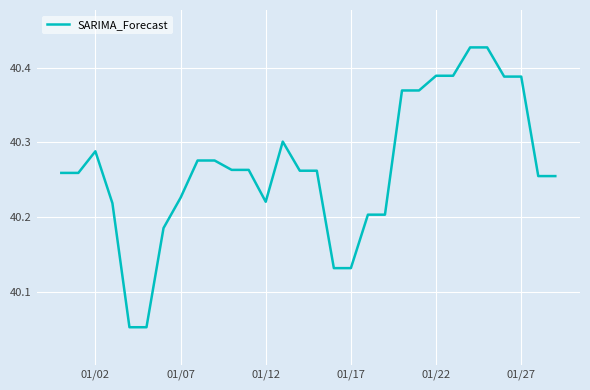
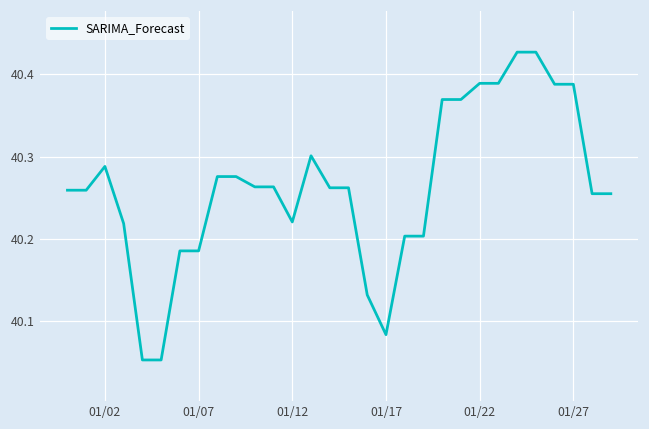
  {
    "01/02": 40.29,
-   "01/07": 40.23,
+   "01/07": 40.19,
    "01/12": 40.22,
-   "01/17": 40.13,
+   "01/17": 40.08,
    "01/22": 40.39,
    "01/27": 40.39
  }
